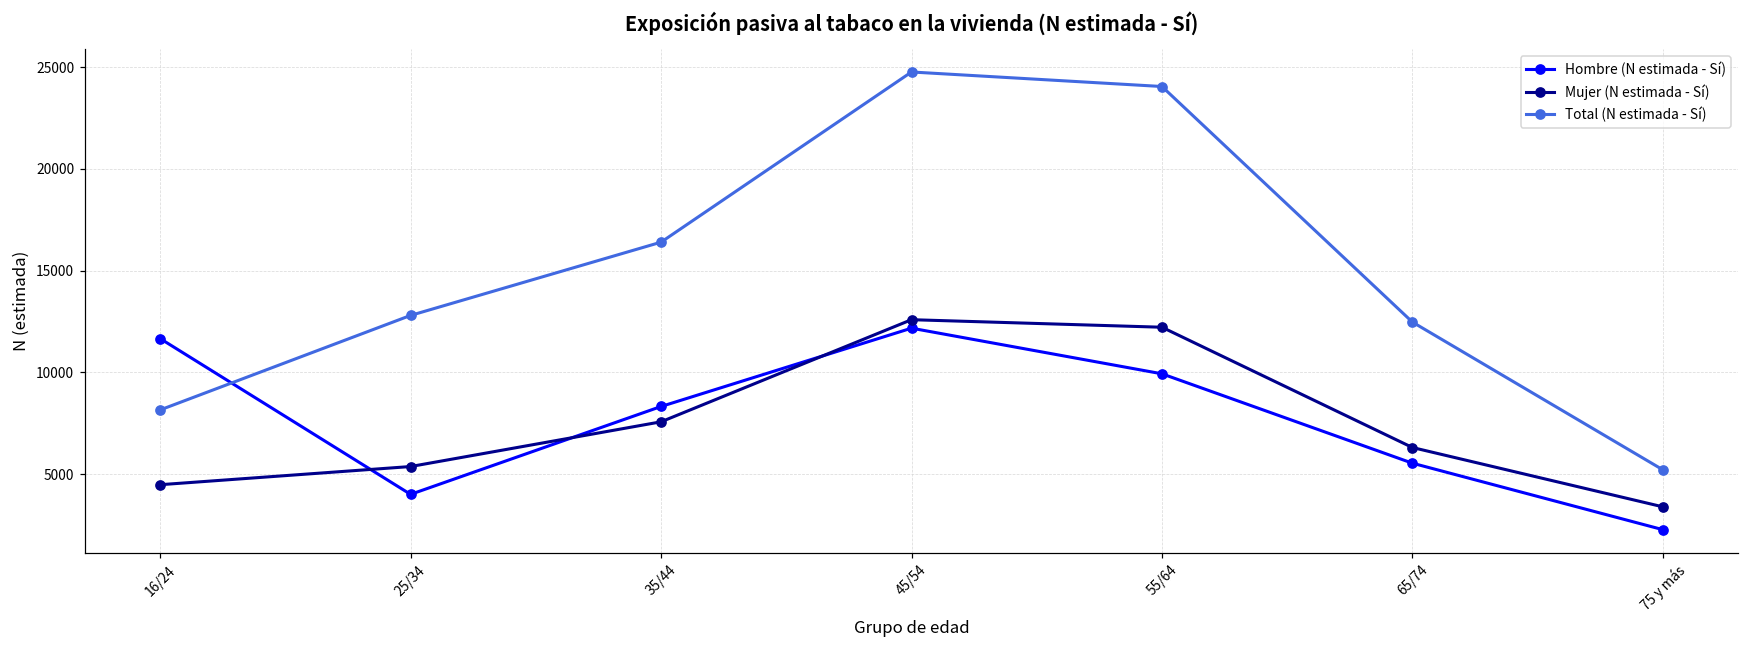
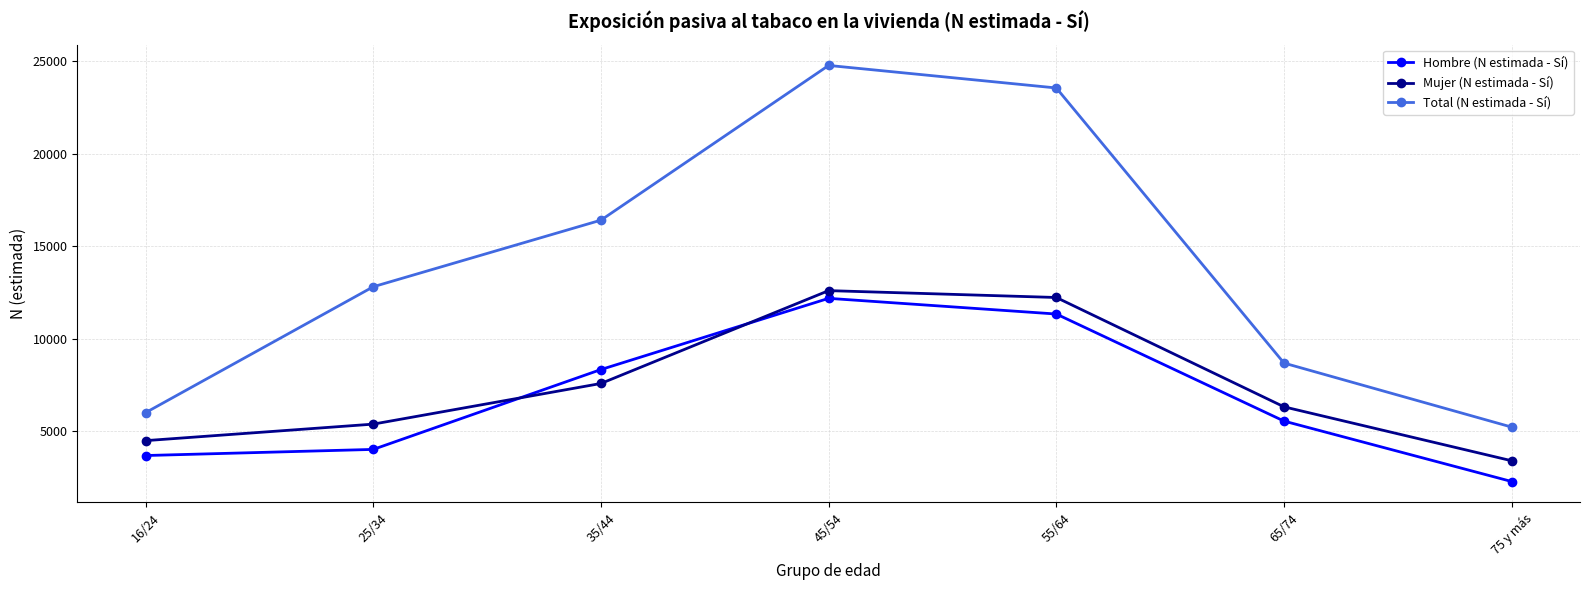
  {
    "Hombre (N estimada - Sí)": {
-     "16/24": 11700,
+     "16/24": 3700,
      "25/34": 4000,
      "35/44": 8300,
      "45/54": 12200,
-     "55/64": 9900,
+     "55/64": 11300,
      "65/74": 5500,
      "75 y más": 2300
    },
    "Mujer (N estimada - Sí)": {
      "16/24": 4500,
      "25/34": 5400,
      "35/44": 7600,
      "45/54": 12600,
      "55/64": 12200,
      "65/74": 6300,
      "75 y más": 3400
    },
    "Total (N estimada - Sí)": {
-     "16/24": 8200,
+     "16/24": 6000,
      "25/34": 12800,
      "35/44": 16400,
      "45/54": 24800,
-     "55/64": 24100,
-     "65/74": 12500,
+     "55/64": 23500,
+     "65/74": 8700,
      "75 y más": 5200
    }
  }
